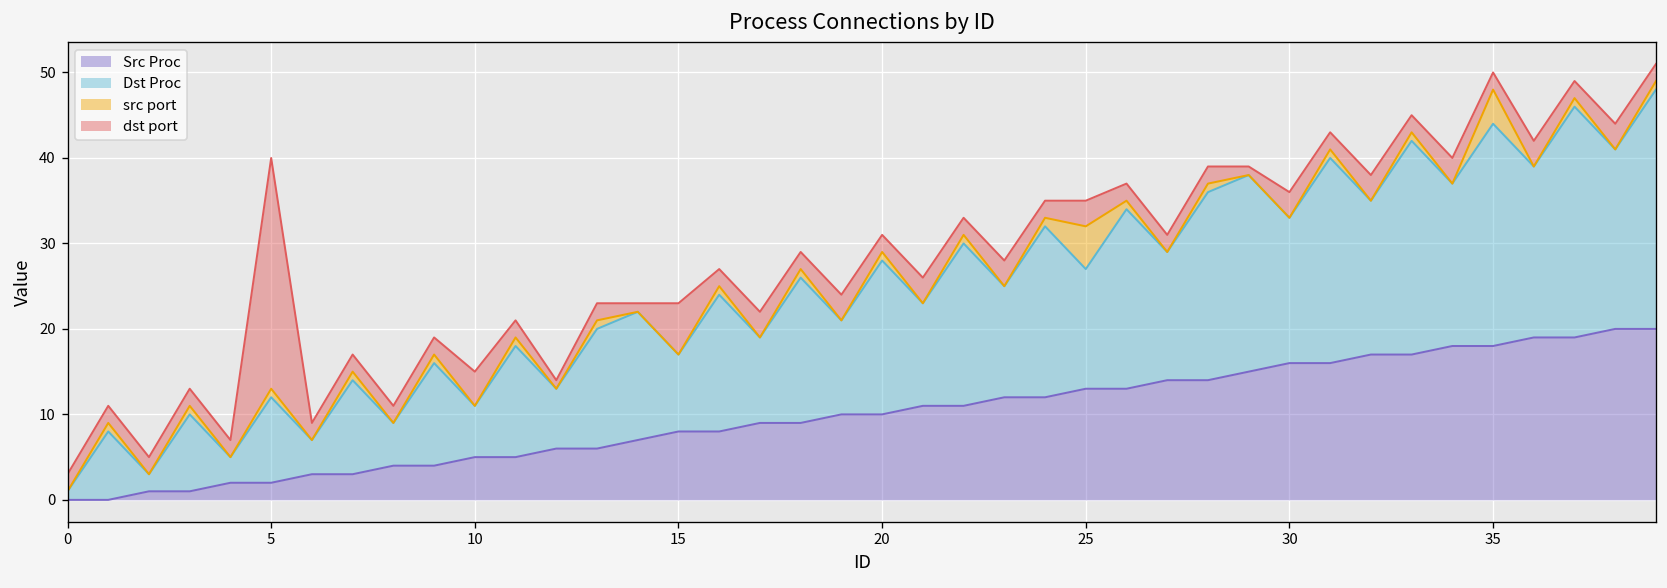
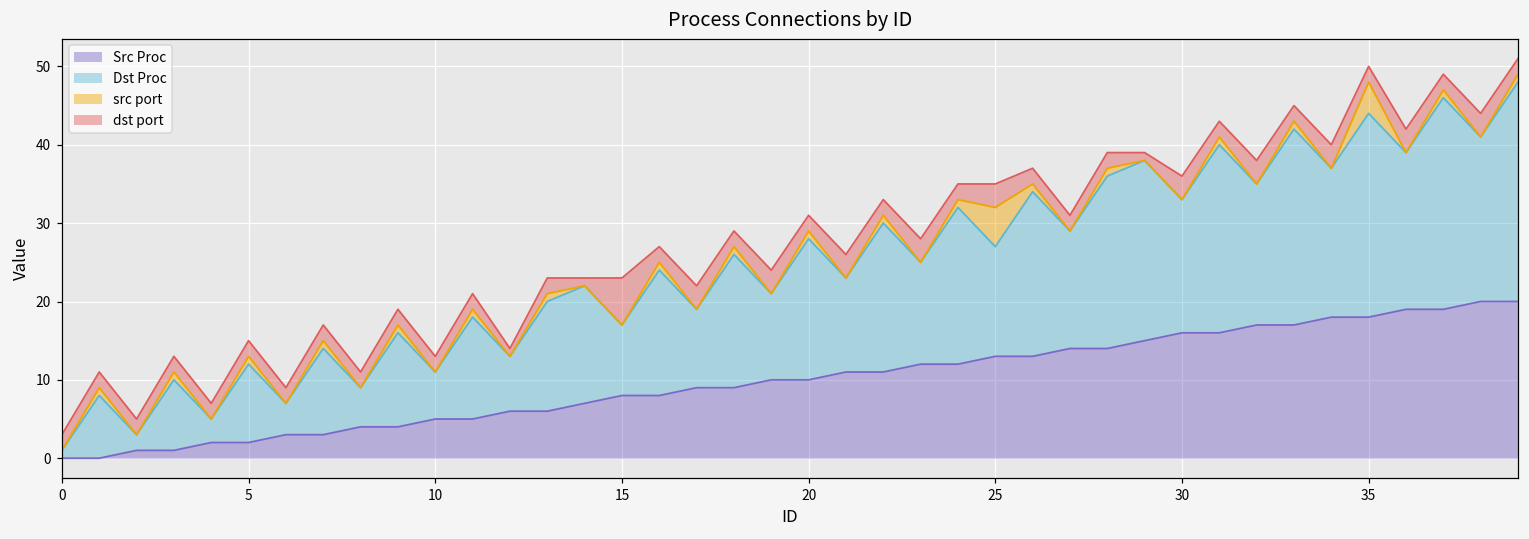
  {
    "src port": {
      "5": 1,
      "20": 1,
      "25": 5,
      "35": 4
    },
    "dst port": {
      "0": 2,
-     "5": 27,
-     "10": 4,
+     "5": 2,
+     "10": 2,
      "15": 6,
      "20": 2,
      "25": 3,
      "30": 3,
      "35": 2
    }
  }
